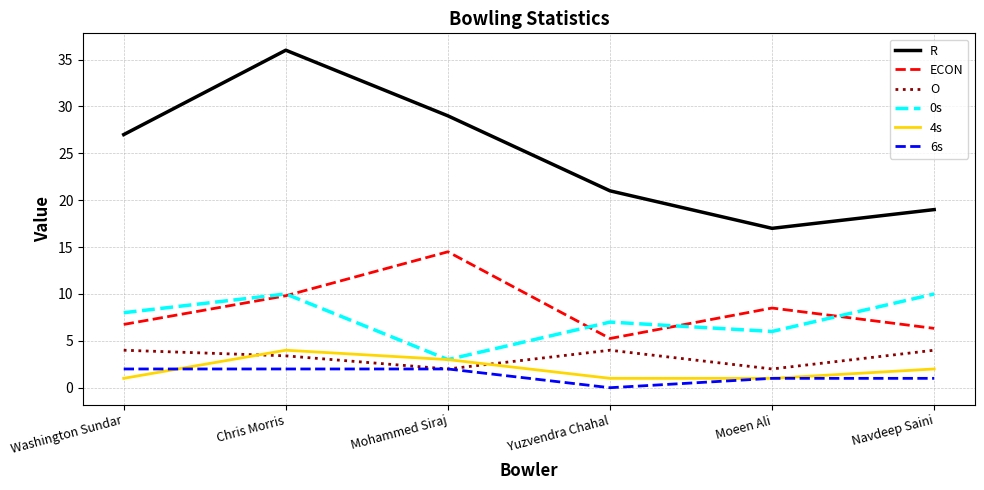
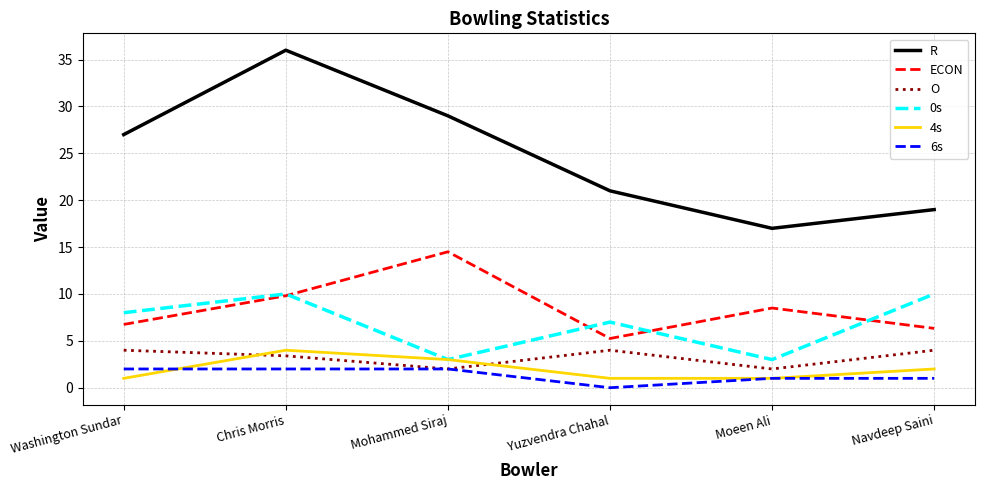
  {
    "R": {
      "Washington Sundar": 27,
      "Chris Morris": 36,
      "Mohammed Siraj": 29,
      "Yuzvendra Chahal": 21,
      "Moeen Ali": 17,
      "Navdeep Saini": 19
    },
    "ECON": {
      "Washington Sundar": 7,
      "Mohammed Siraj": 15,
      "Yuzvendra Chahal": 5,
      "Moeen Ali": 9,
      "Navdeep Saini": 6
    },
    "O": {
      "Washington Sundar": 4,
      "Chris Morris": 3,
      "Yuzvendra Chahal": 4,
      "Moeen Ali": 2,
      "Navdeep Saini": 4
    },
    "0s": {
      "Washington Sundar": 8,
      "Yuzvendra Chahal": 7,
-     "Moeen Ali": 6,
+     "Moeen Ali": 3,
      "Navdeep Saini": 10
    },
    "4s": {
      "Washington Sundar": 1,
      "Chris Morris": 4,
      "Yuzvendra Chahal": 1,
      "Navdeep Saini": 2
    },
    "6s": {
      "Washington Sundar": 2,
      "Chris Morris": 2,
      "Yuzvendra Chahal": 0,
      "Navdeep Saini": 1
    }
  }
